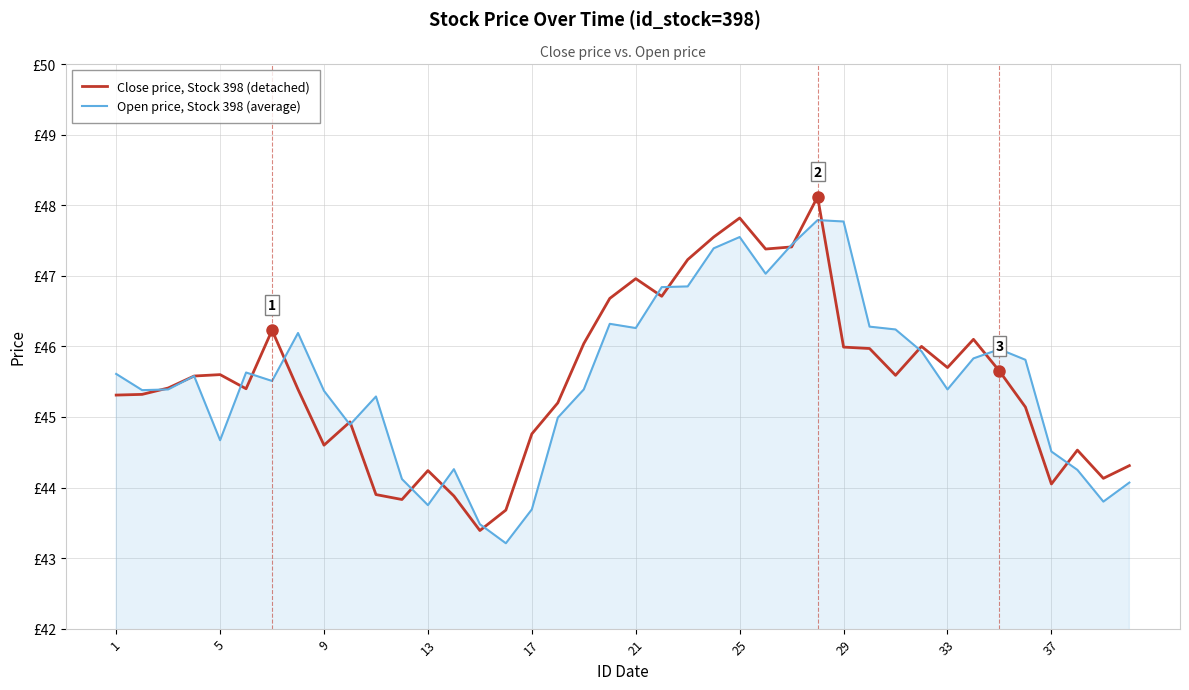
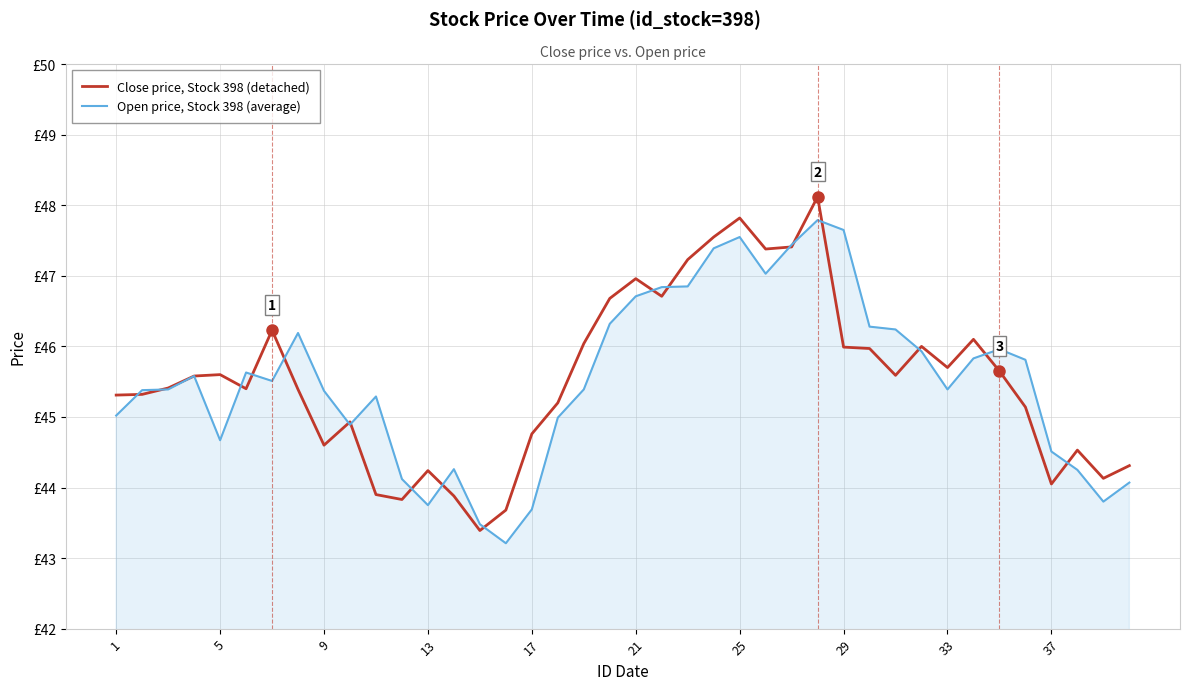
  {
    "Open price, Stock 398 (average)": {
-     "1": "£45.6",
+     "1": "£45.0",
      "5": "£44.7",
      "9": "£45.4",
      "13": "£43.8",
      "17": "£43.7",
-     "21": "£46.3",
+     "21": "£46.7",
      "25": "£47.6",
-     "29": "£47.8",
+     "29": "£47.7",
      "33": "£45.4",
      "37": "£44.5"
    }
  }
